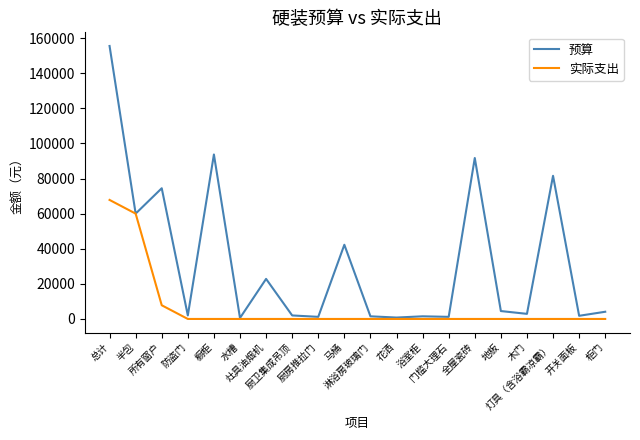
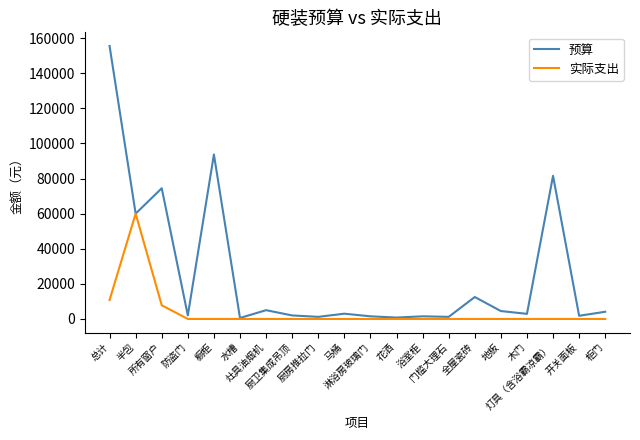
  {
    "预算": {
      "总计": 155000,
      "所有窗户": 74000,
      "防盗门": 2000,
      "橱柜": 94000,
-     "灶具油烟机": 23000,
+     "灶具油烟机": 5000,
      "厨卫集成吊顶": 2000,
-     "马桶": 42000,
+     "马桶": 3000,
      "淋浴房玻璃门": 2000,
      "浴室柜": 2000,
-     "全屋瓷砖": 92000,
+     "全屋瓷砖": 13000,
      "地板": 5000,
      "木门": 3000,
      "灯具（含浴霸凉霸）": 82000,
      "开关面板": 2000,
      "柜门": 4000
    },
    "实际支出": {
-     "总计": 68000,
+     "总计": 11000,
      "所有窗户": 8000,
      "防盗门": 0,
      "橱柜": 0,
      "灶具油烟机": 0,
      "厨卫集成吊顶": 0,
      "马桶": 0,
      "淋浴房玻璃门": 0,
      "浴室柜": 0,
      "全屋瓷砖": 0,
      "地板": 0,
      "木门": 0,
      "灯具（含浴霸凉霸）": 0,
      "开关面板": 0,
      "柜门": 0
    }
  }
